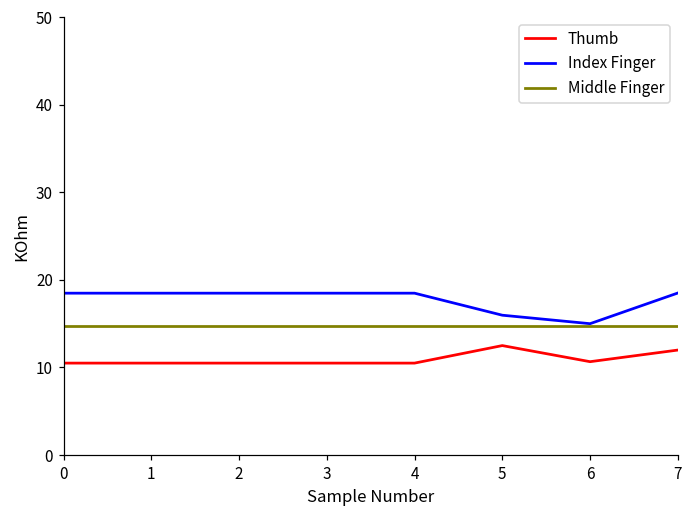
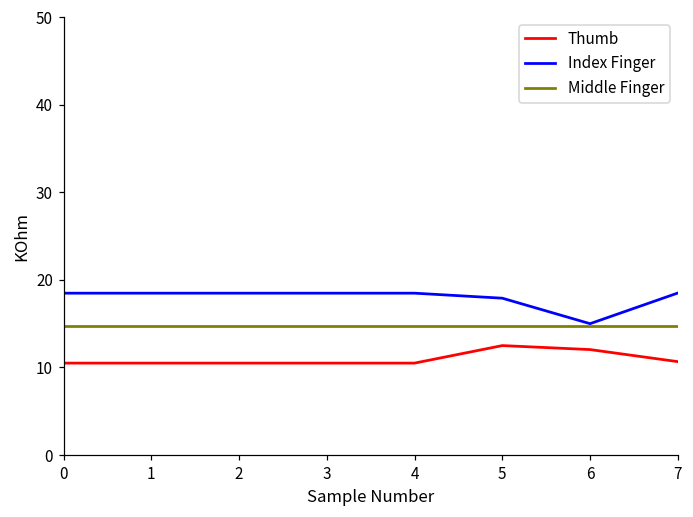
  {
    "Thumb": {
      "0": 11,
      "1": 11,
      "2": 11,
      "3": 11,
      "4": 11,
      "5": 13,
-     "6": 11,
-     "7": 12
+     "6": 12,
+     "7": 11
    },
    "Index Finger": {
      "0": 18,
      "1": 18,
      "2": 18,
      "3": 18,
      "4": 18,
-     "5": 16,
+     "5": 18,
      "7": 19
    },
    "Middle Finger": {
      "0": 15,
      "1": 15,
      "2": 15,
      "3": 15,
      "4": 15,
      "5": 15,
      "7": 15
    }
  }
